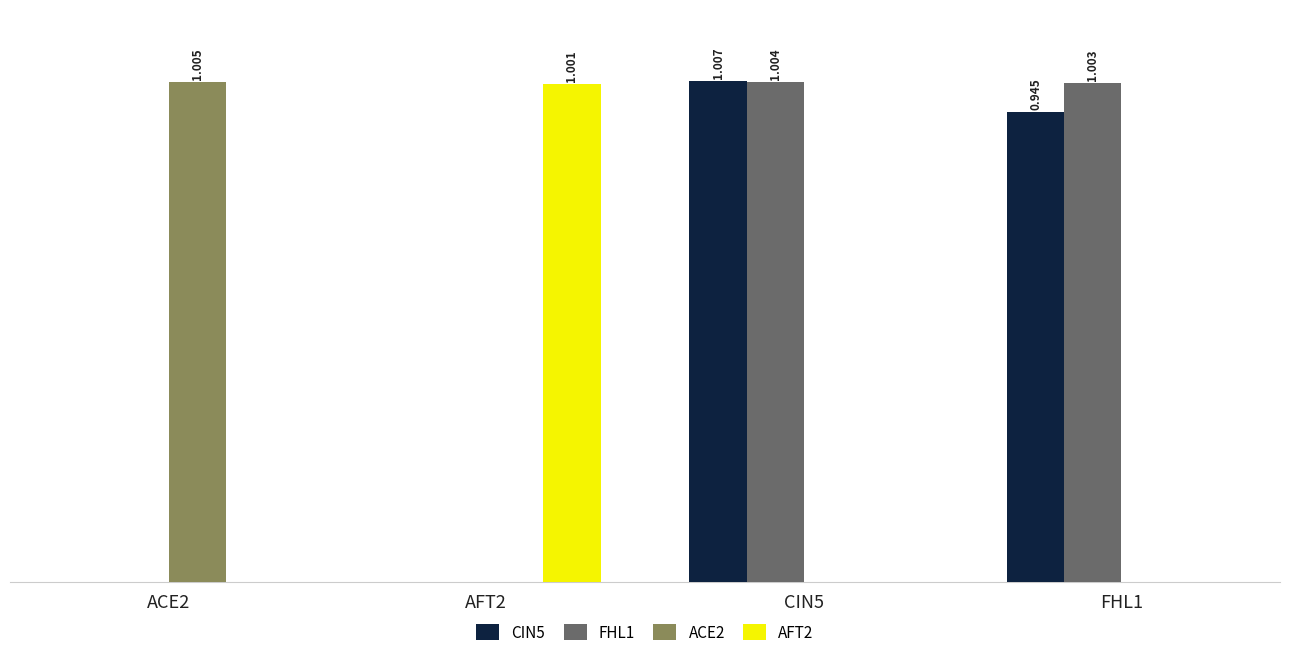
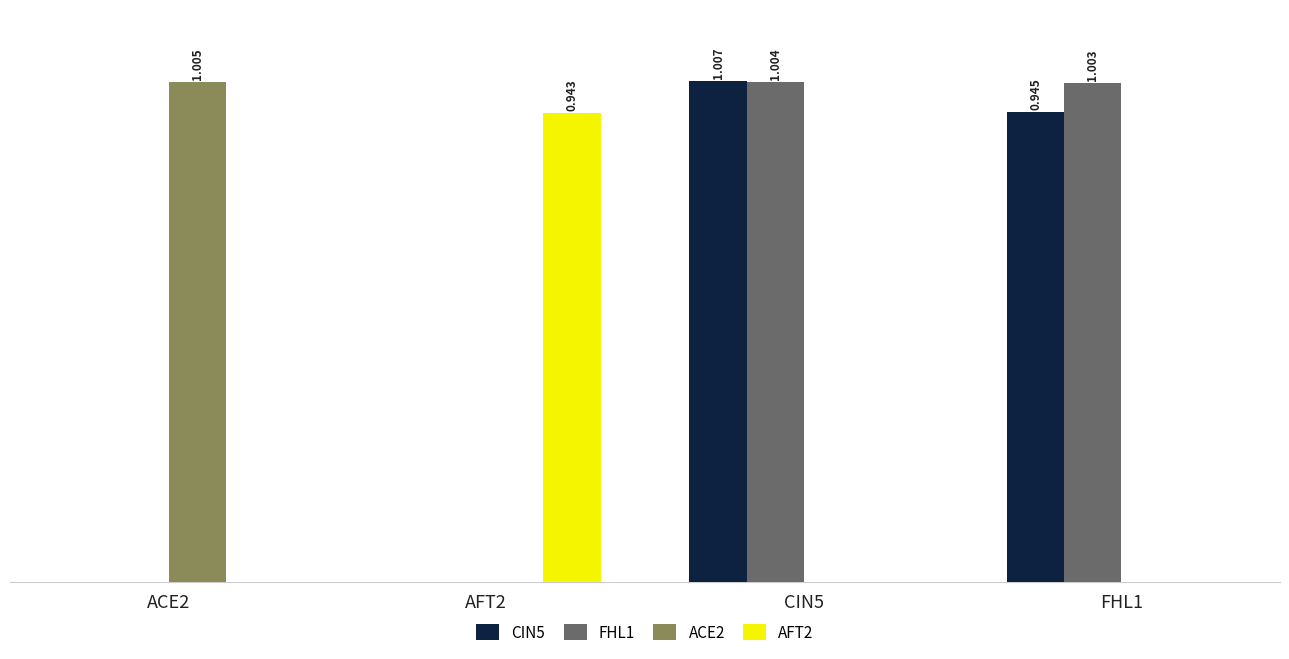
  {
    "CIN5": {
      "CIN5": 1.007,
      "FHL1": 0.945
    },
    "AFT2": {
-     "AFT2": 1.001
+     "AFT2": 0.943
    }
  }
